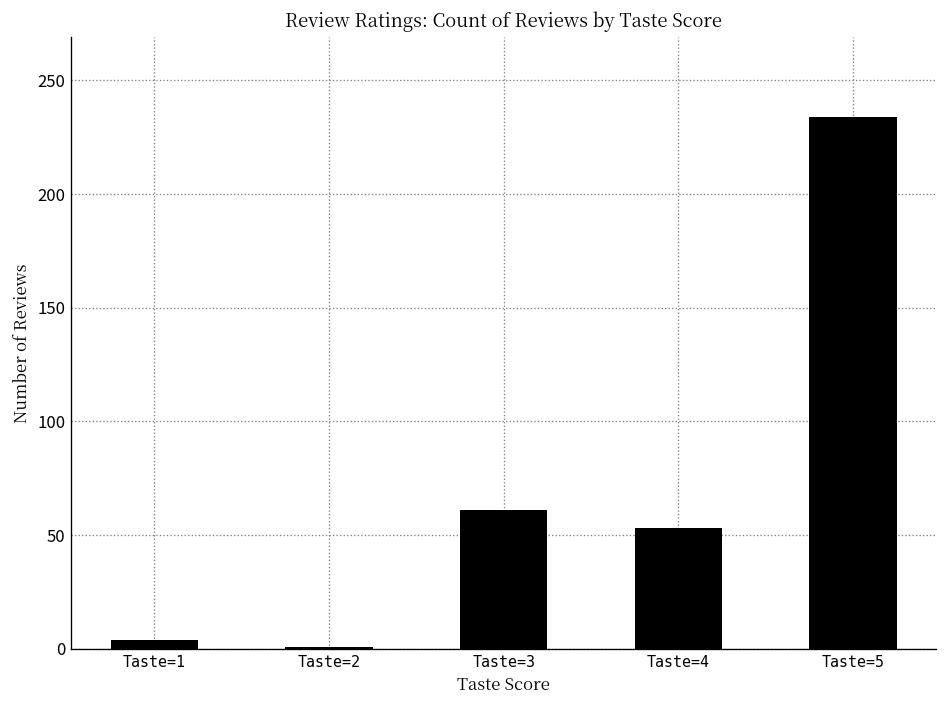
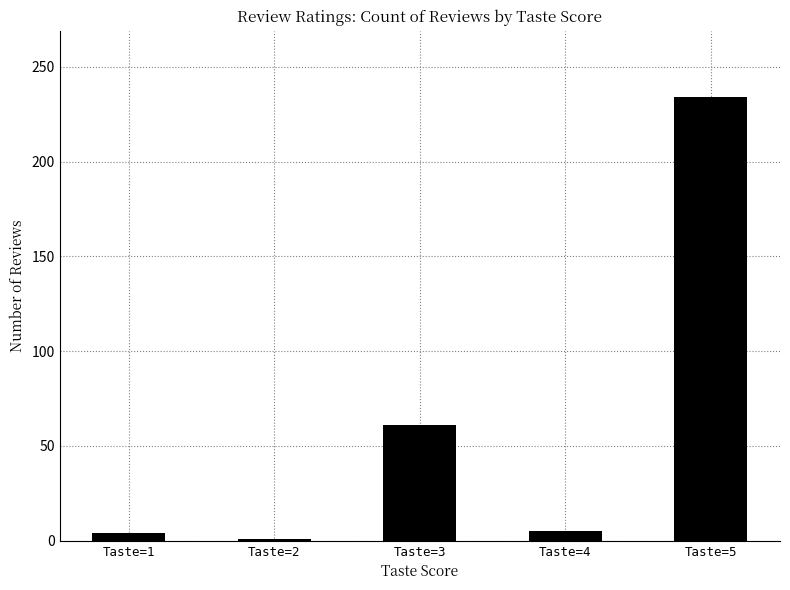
  {
    "Taste=1": 4,
    "Taste=3": 61,
-   "Taste=4": 53,
+   "Taste=4": 5,
    "Taste=5": 234
  }
